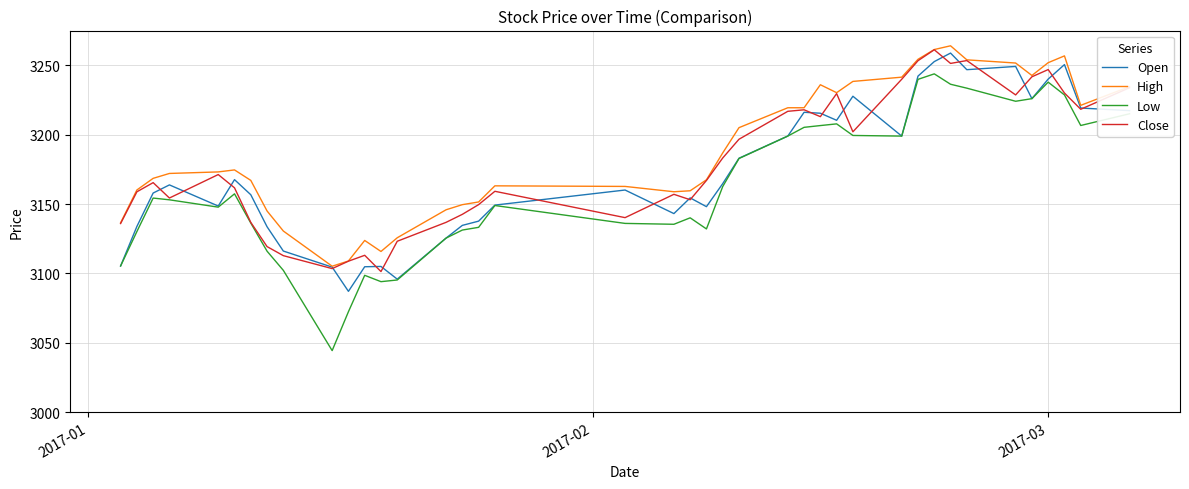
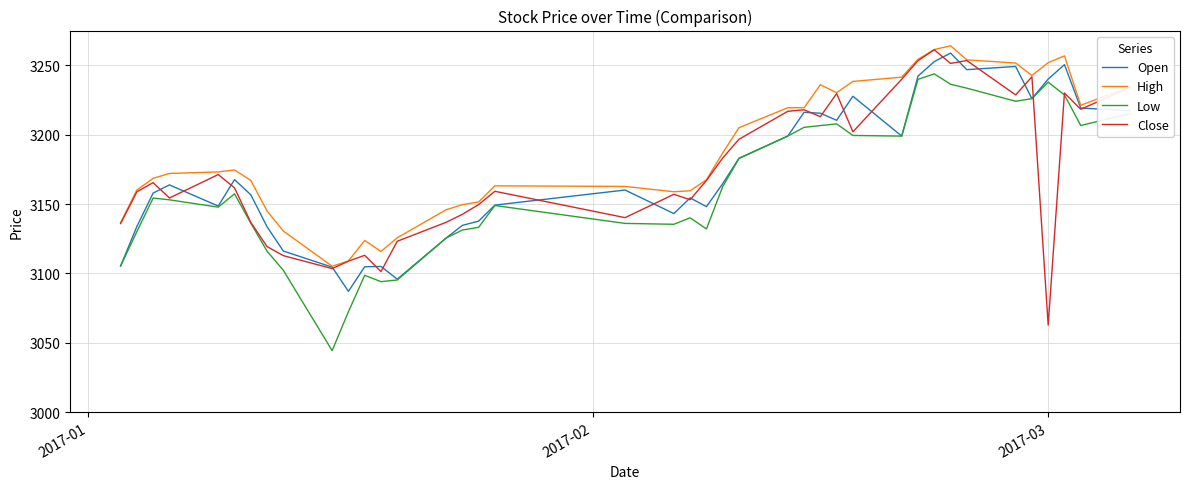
  {
    "Open": {
      "2017-03": 3240
    },
    "High": {
      "2017-03": 3252
    },
    "Low": {
      "2017-03": 3238
    },
    "Close": {
-     "2017-03": 3247
+     "2017-03": 3063
    }
  }
